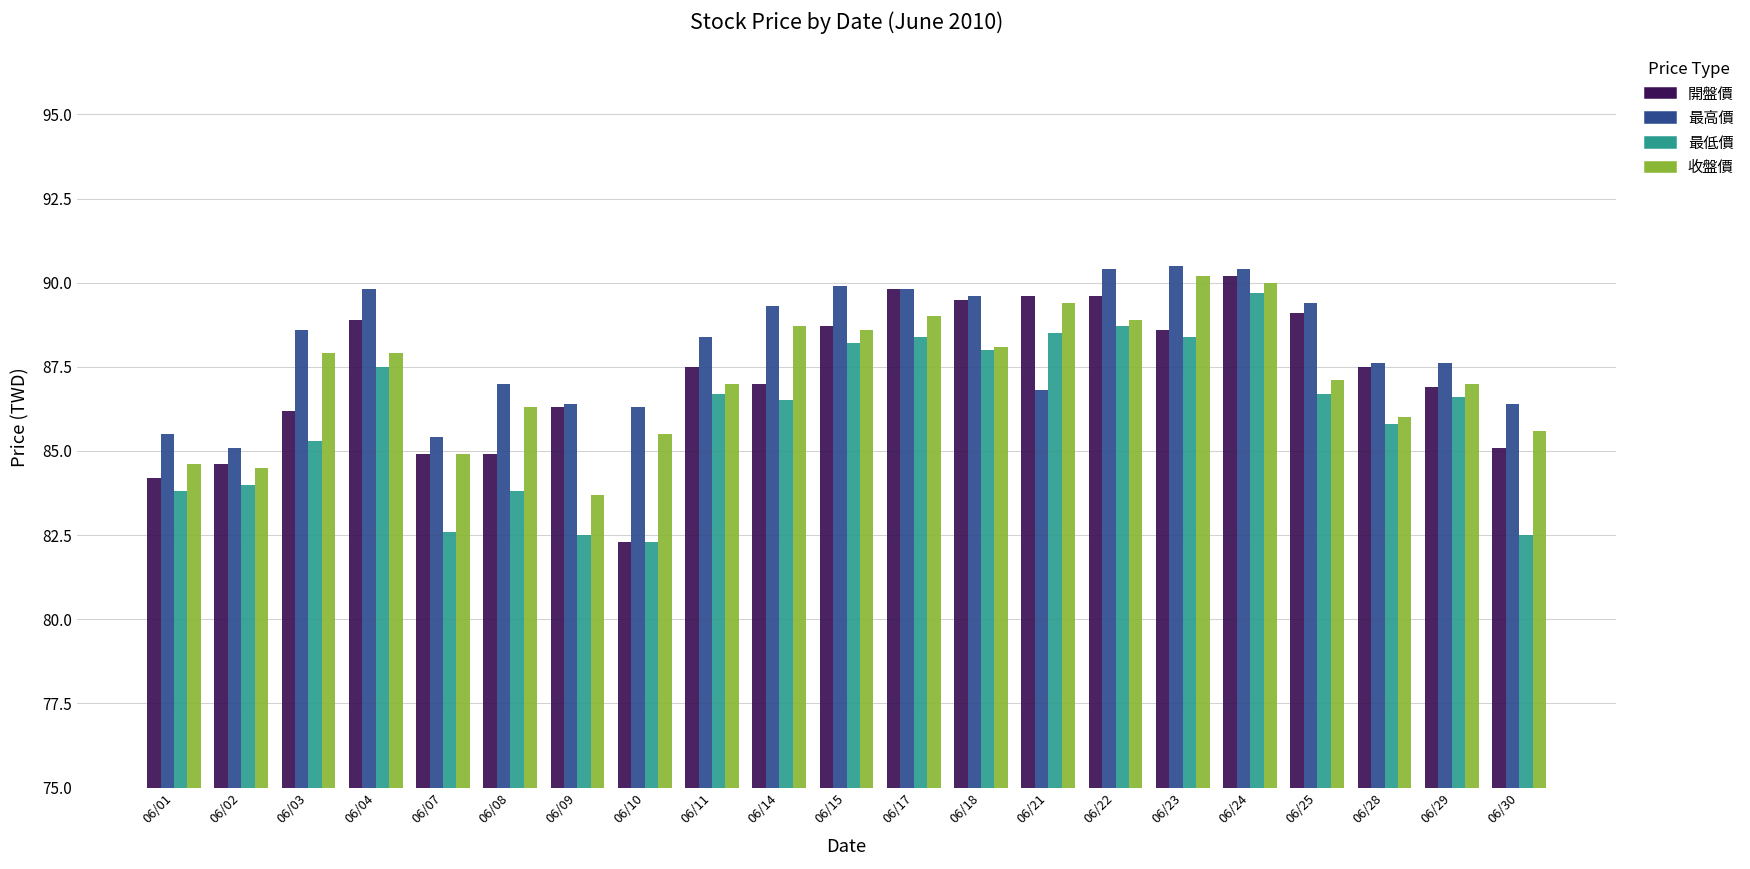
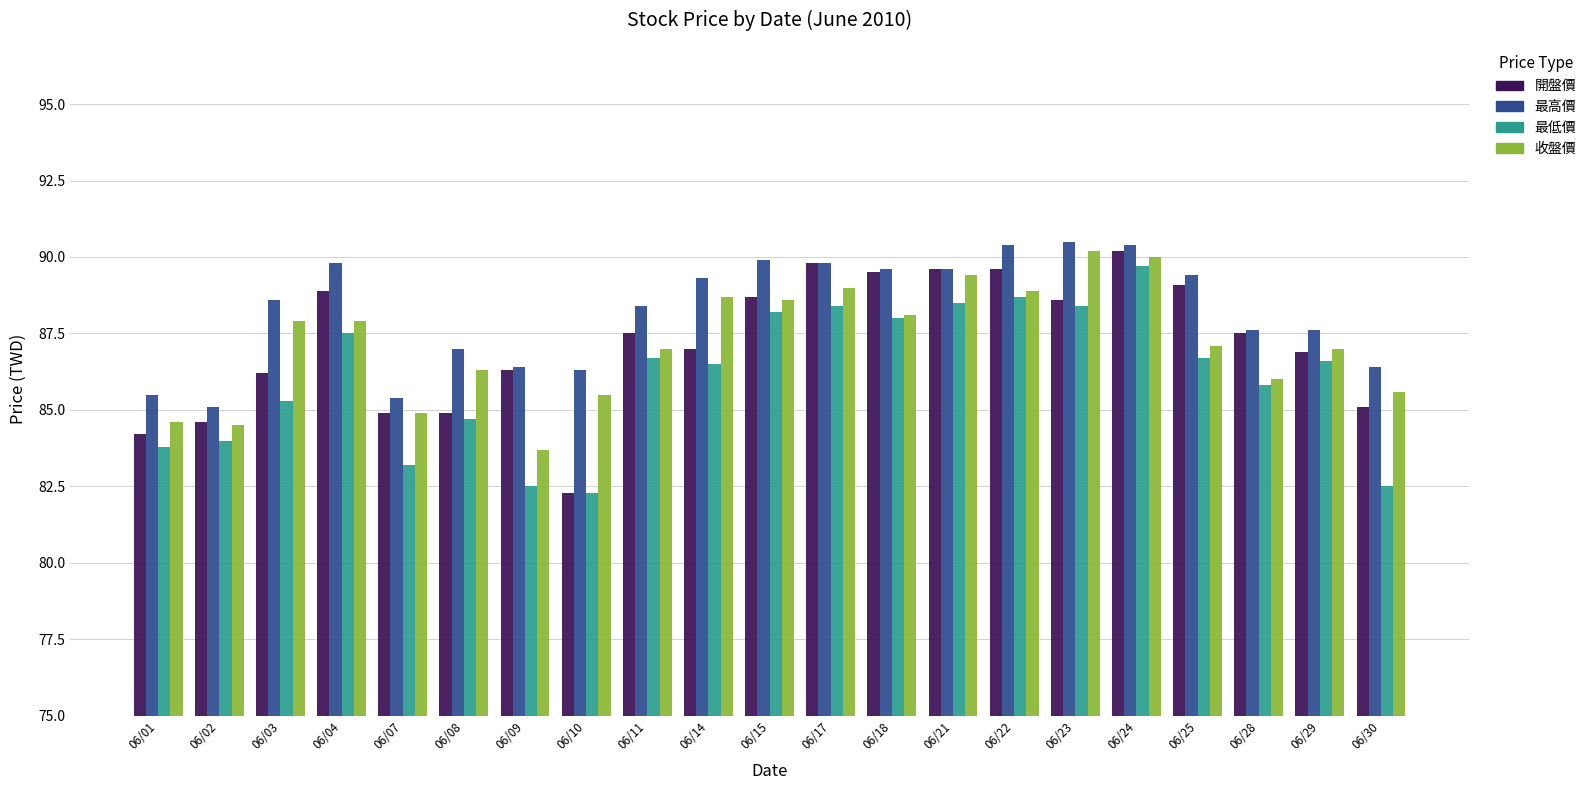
  {
    "開盤價": {
      "06/01": 84.2,
      "06/02": 84.6,
      "06/03": 86.2,
      "06/04": 88.9,
      "06/07": 84.9,
      "06/08": 84.9,
      "06/09": 86.3,
      "06/10": 82.3,
      "06/11": 87.5,
      "06/14": 87.0,
      "06/15": 88.7,
      "06/17": 89.8,
      "06/18": 89.5,
      "06/21": 89.6,
      "06/22": 89.6,
      "06/23": 88.6,
      "06/24": 90.2,
      "06/25": 89.1,
      "06/28": 87.5,
      "06/29": 86.9,
      "06/30": 85.1
    },
    "最高價": {
      "06/01": 85.5,
      "06/02": 85.1,
      "06/03": 88.6,
      "06/04": 89.8,
      "06/07": 85.4,
      "06/08": 87.0,
      "06/09": 86.4,
      "06/10": 86.3,
      "06/11": 88.4,
      "06/14": 89.3,
      "06/15": 89.9,
      "06/17": 89.8,
      "06/18": 89.6,
-     "06/21": 86.8,
+     "06/21": 89.6,
      "06/22": 90.4,
      "06/23": 90.5,
      "06/24": 90.4,
      "06/25": 89.4,
      "06/28": 87.6,
      "06/29": 87.6,
      "06/30": 86.4
    },
    "最低價": {
      "06/01": 83.8,
      "06/02": 84.0,
      "06/03": 85.3,
      "06/04": 87.5,
-     "06/07": 82.6,
-     "06/08": 83.8,
+     "06/07": 83.2,
+     "06/08": 84.7,
      "06/09": 82.5,
      "06/10": 82.3,
      "06/11": 86.7,
      "06/14": 86.5,
      "06/15": 88.2,
      "06/17": 88.4,
      "06/18": 88.0,
      "06/21": 88.5,
      "06/22": 88.7,
      "06/23": 88.4,
      "06/24": 89.7,
      "06/25": 86.7,
      "06/28": 85.8,
      "06/29": 86.6,
      "06/30": 82.5
    },
    "收盤價": {
      "06/01": 84.6,
      "06/02": 84.5,
      "06/03": 87.9,
      "06/04": 87.9,
      "06/07": 84.9,
      "06/08": 86.3,
      "06/09": 83.7,
      "06/10": 85.5,
      "06/11": 87.0,
      "06/14": 88.7,
      "06/15": 88.6,
      "06/17": 89.0,
      "06/18": 88.1,
      "06/21": 89.4,
      "06/22": 88.9,
      "06/23": 90.2,
      "06/24": 90.0,
      "06/25": 87.1,
      "06/28": 86.0,
      "06/29": 87.0,
      "06/30": 85.6
    }
  }
